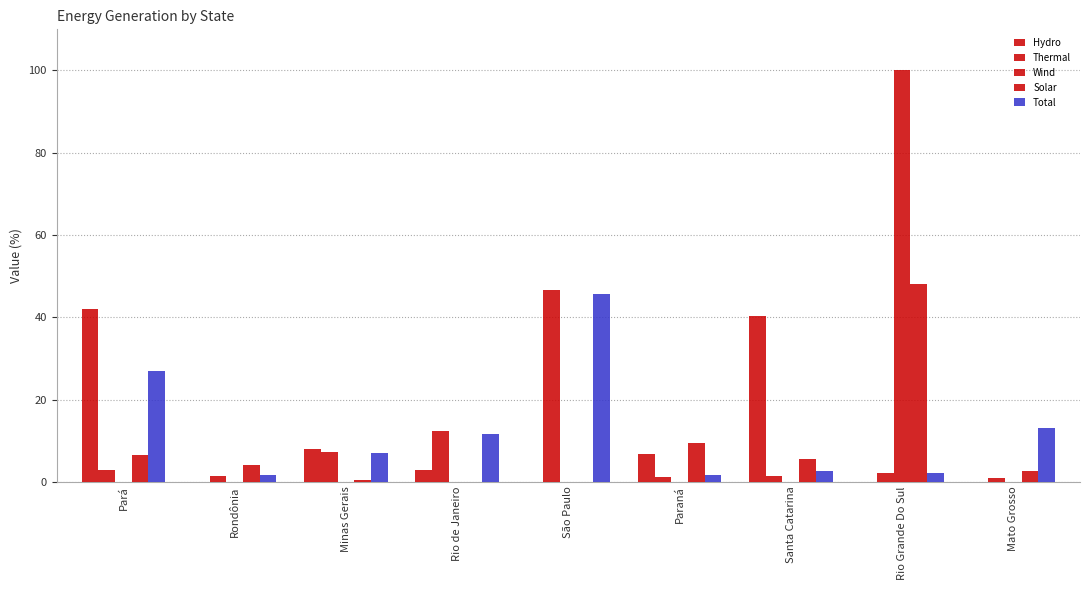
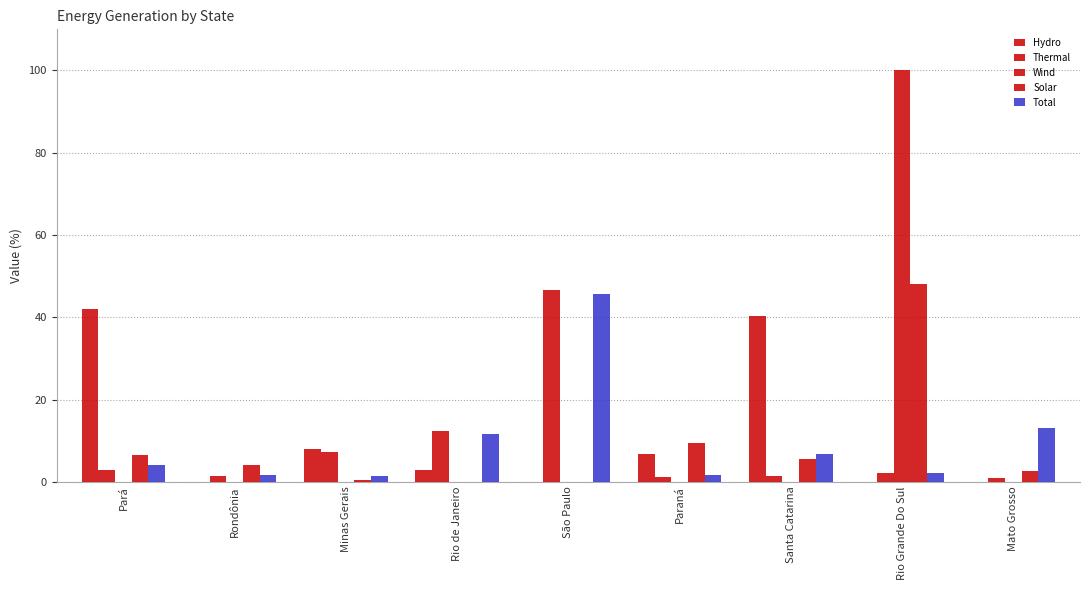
  {
    "Total": {
-     "Pará": 27,
+     "Pará": 4,
      "Rondônia": 2,
-     "Minas Gerais": 7,
+     "Minas Gerais": 1,
      "Rio de Janeiro": 12,
      "São Paulo": 46,
      "Paraná": 2,
-     "Santa Catarina": 3,
+     "Santa Catarina": 7,
      "Rio Grande Do Sul": 2,
      "Mato Grosso": 13
    }
  }
